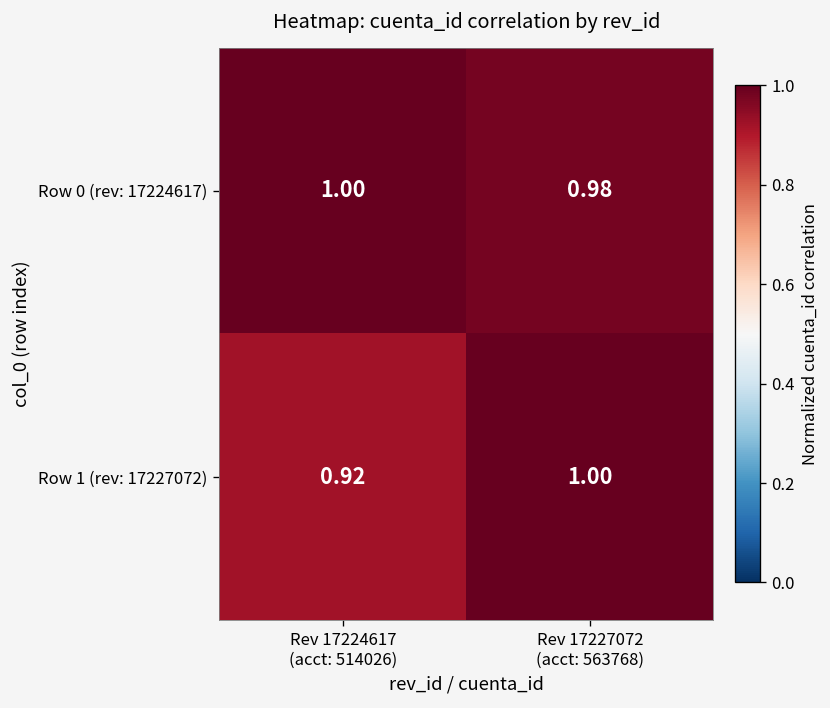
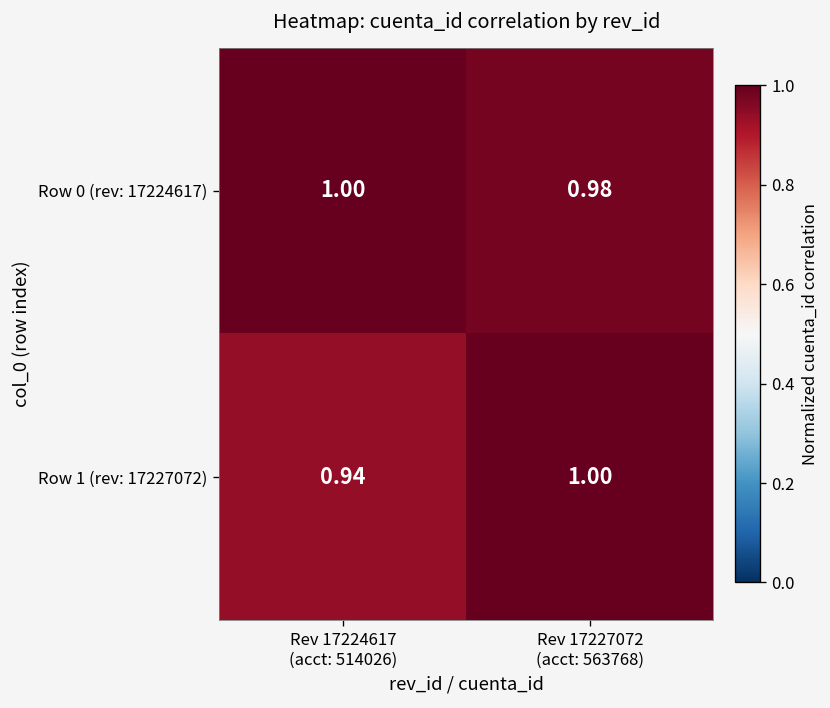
  {
    "Row 0 (rev: 17224617)": {
      "Rev 17224617 (acct: 514026)": 1.00,
      "Rev 17227072 (acct: 563768)": 0.98
    },
    "Row 1 (rev: 17227072)": {
-     "Rev 17224617 (acct: 514026)": 0.92,
+     "Rev 17224617 (acct: 514026)": 0.94,
      "Rev 17227072 (acct: 563768)": 1.00
    }
  }
